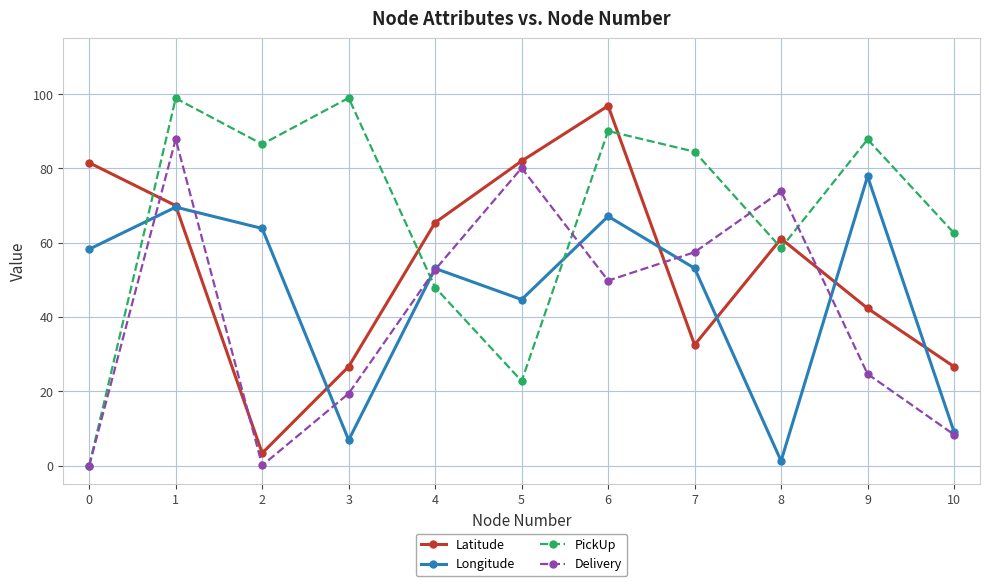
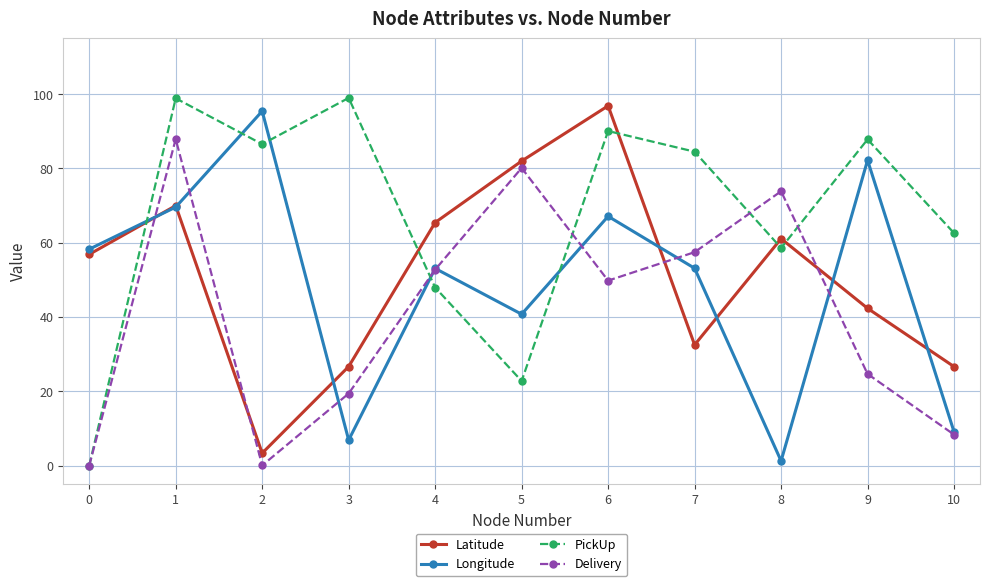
  {
    "Latitude": {
-     "0": 82,
+     "0": 57,
      "2": 3,
      "3": 27,
      "4": 65,
      "5": 82,
      "6": 97,
      "7": 33,
      "8": 61,
      "9": 42,
      "10": 27
    },
    "Longitude": {
      "0": 58,
-     "2": 64,
+     "2": 95,
      "3": 7,
-     "5": 45,
+     "5": 41,
      "6": 67,
      "7": 53,
      "8": 1,
-     "9": 78,
+     "9": 82,
      "10": 9
    },
    "PickUp": {
      "1": 99,
      "2": 87,
      "3": 99,
      "4": 48,
      "5": 23,
      "6": 90,
      "7": 85,
      "8": 59,
      "9": 88,
      "10": 63
    },
    "Delivery": {
      "1": 88,
      "2": 0,
      "3": 19,
      "5": 80,
      "6": 50,
      "7": 57,
      "8": 74,
      "9": 25,
      "10": 8
    }
  }
